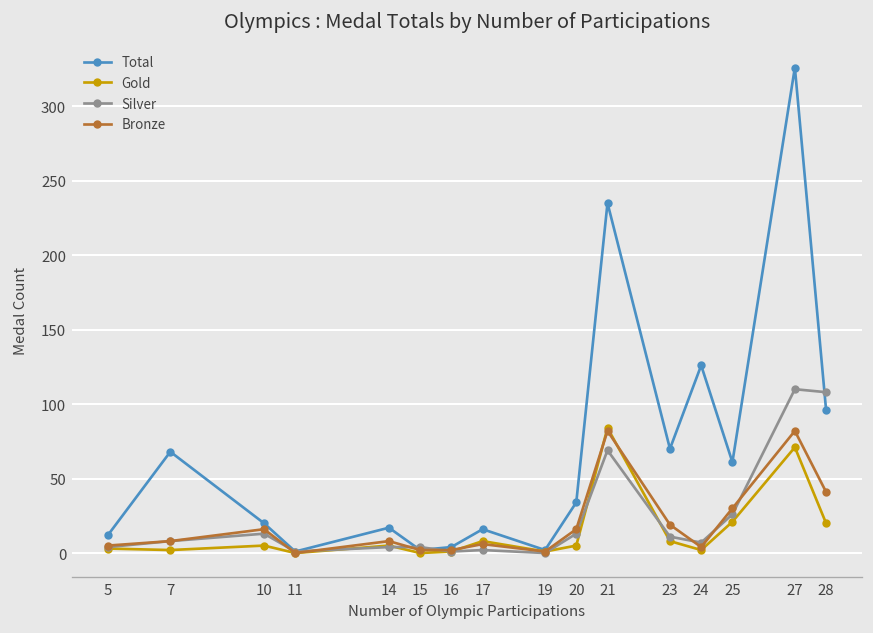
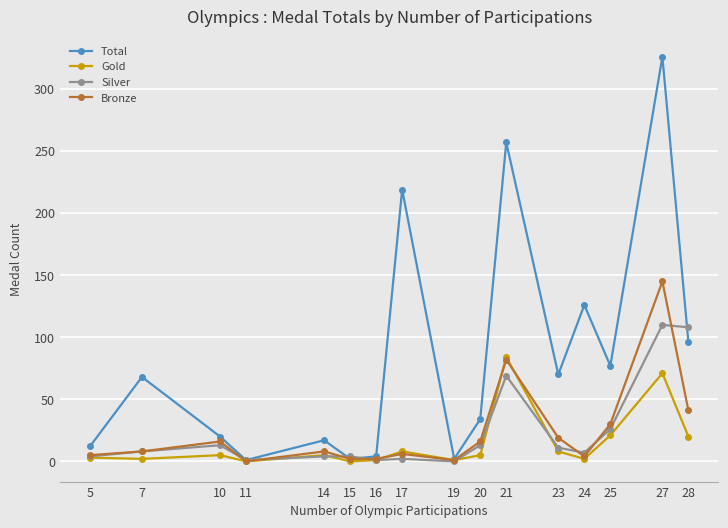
  {
    "Total": {
      "5": 12,
      "7": 68,
      "10": 20,
      "14": 17,
-     "17": 16,
+     "17": 219,
      "20": 34,
-     "21": 235,
+     "21": 257,
      "23": 70,
      "24": 126,
-     "25": 61,
+     "25": 77,
      "27": 326,
      "28": 96
    },
    "Gold": {
      "7": 2,
      "10": 5,
      "20": 5,
      "23": 8,
      "25": 21,
      "27": 71,
      "28": 20
    },
    "Silver": {
      "10": 13,
      "17": 2,
      "20": 13,
      "21": 69,
      "23": 11,
      "24": 7,
      "25": 26,
      "27": 110,
      "28": 108
    },
    "Bronze": {
      "10": 16,
      "14": 8,
      "20": 16,
      "23": 19,
      "25": 30,
-     "27": 82,
+     "27": 145,
      "28": 41
    }
  }
